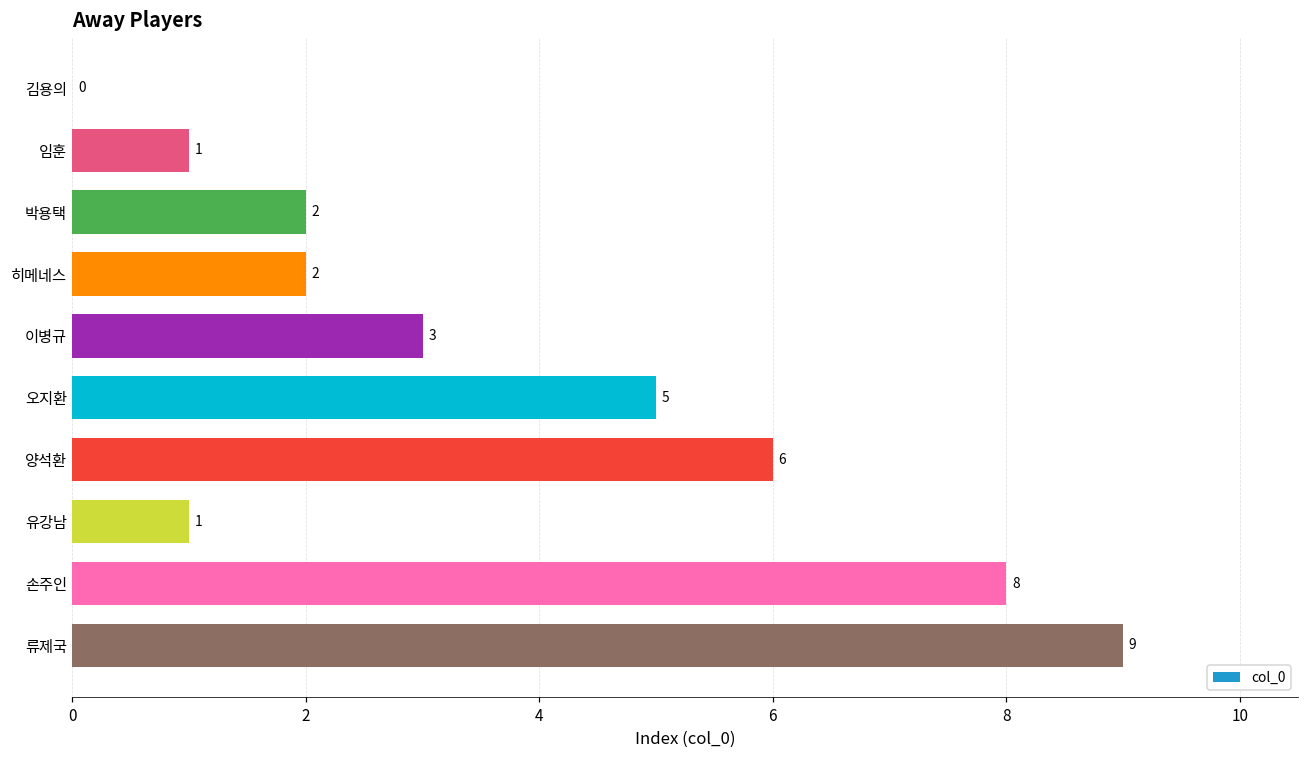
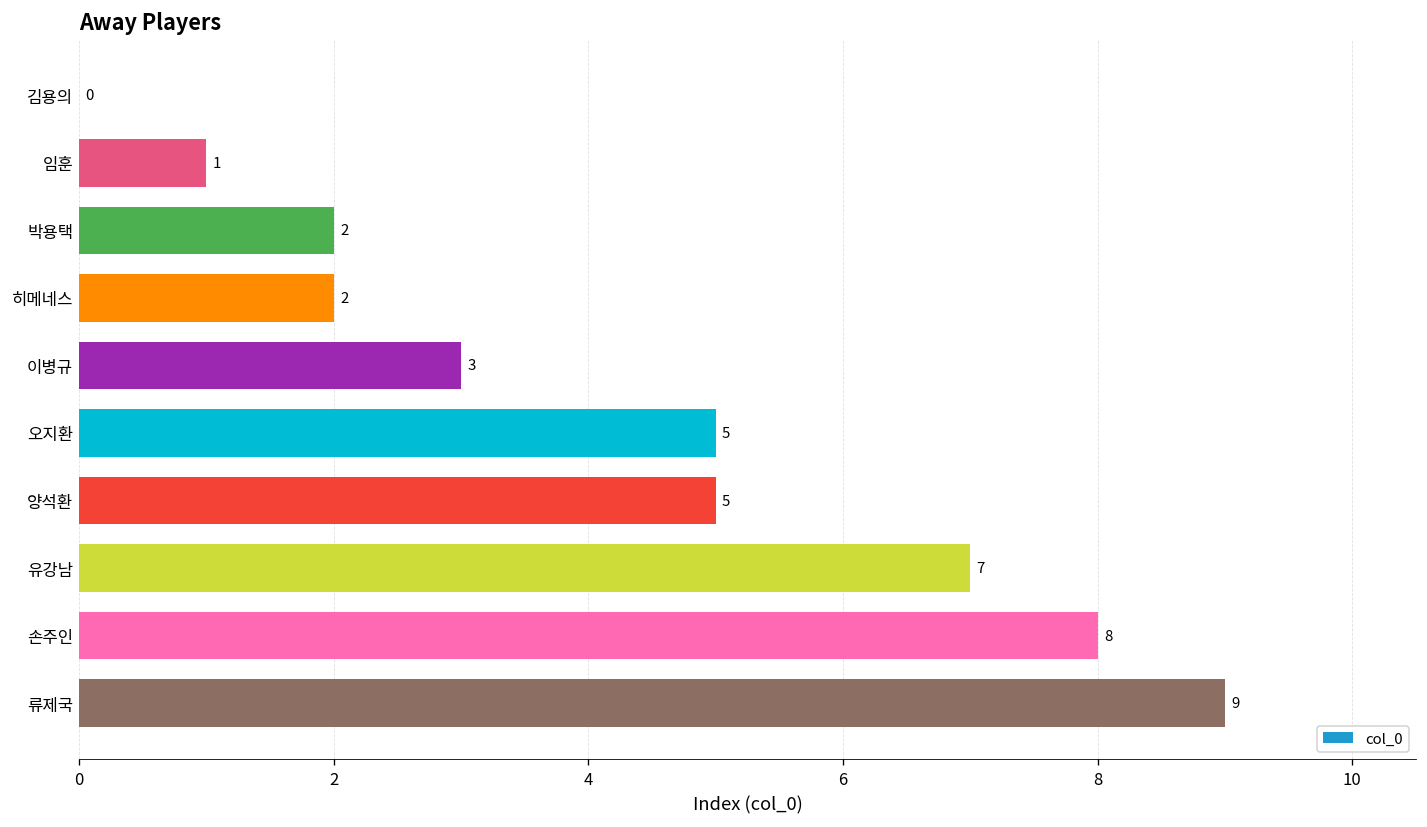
  {
    "김용의": 0,
    "임훈": 1,
    "박용택": 2,
    "히메네스": 2,
    "이병규": 3,
    "오지환": 5,
-   "양석환": 6,
-   "유강남": 1,
+   "양석환": 5,
+   "유강남": 7,
    "손주인": 8,
    "류제국": 9
  }
